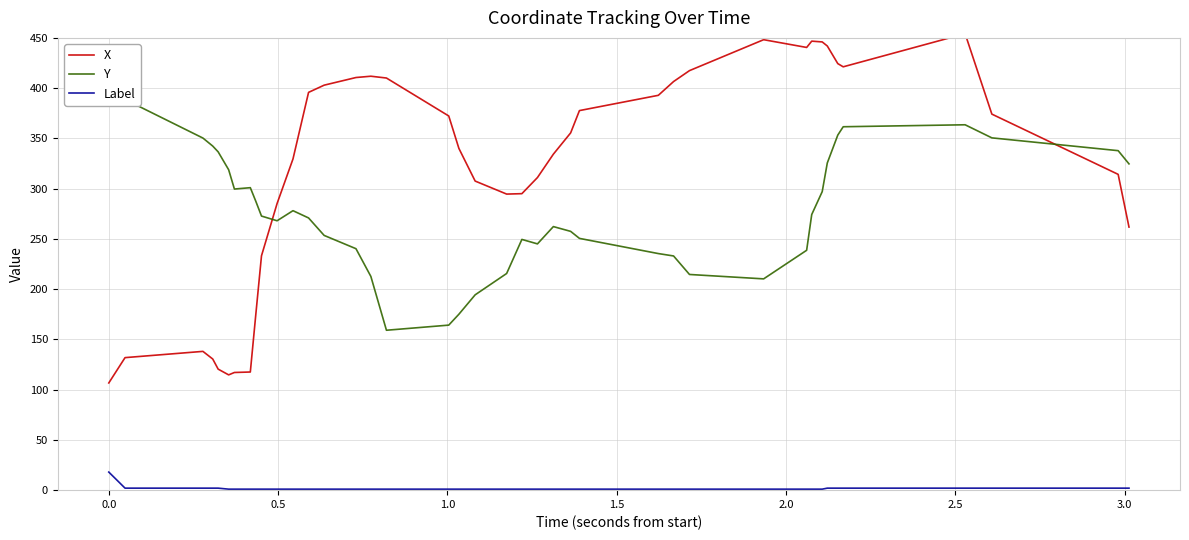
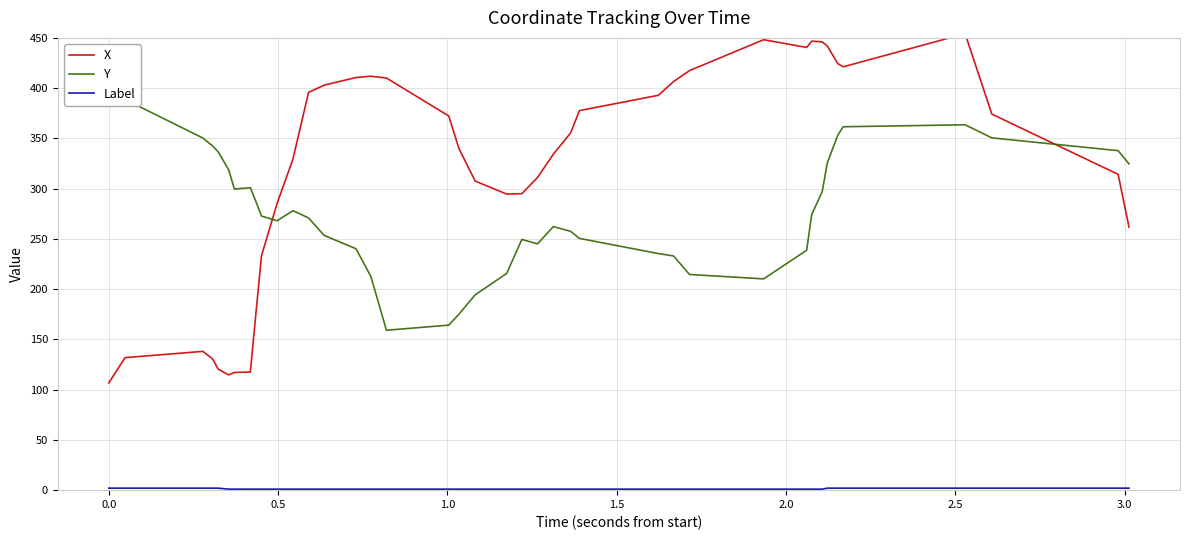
  {
    "X": {
      "0.0": 107
    },
    "Label": {
-     "0.0": 18
+     "0.0": 2
    }
  }
